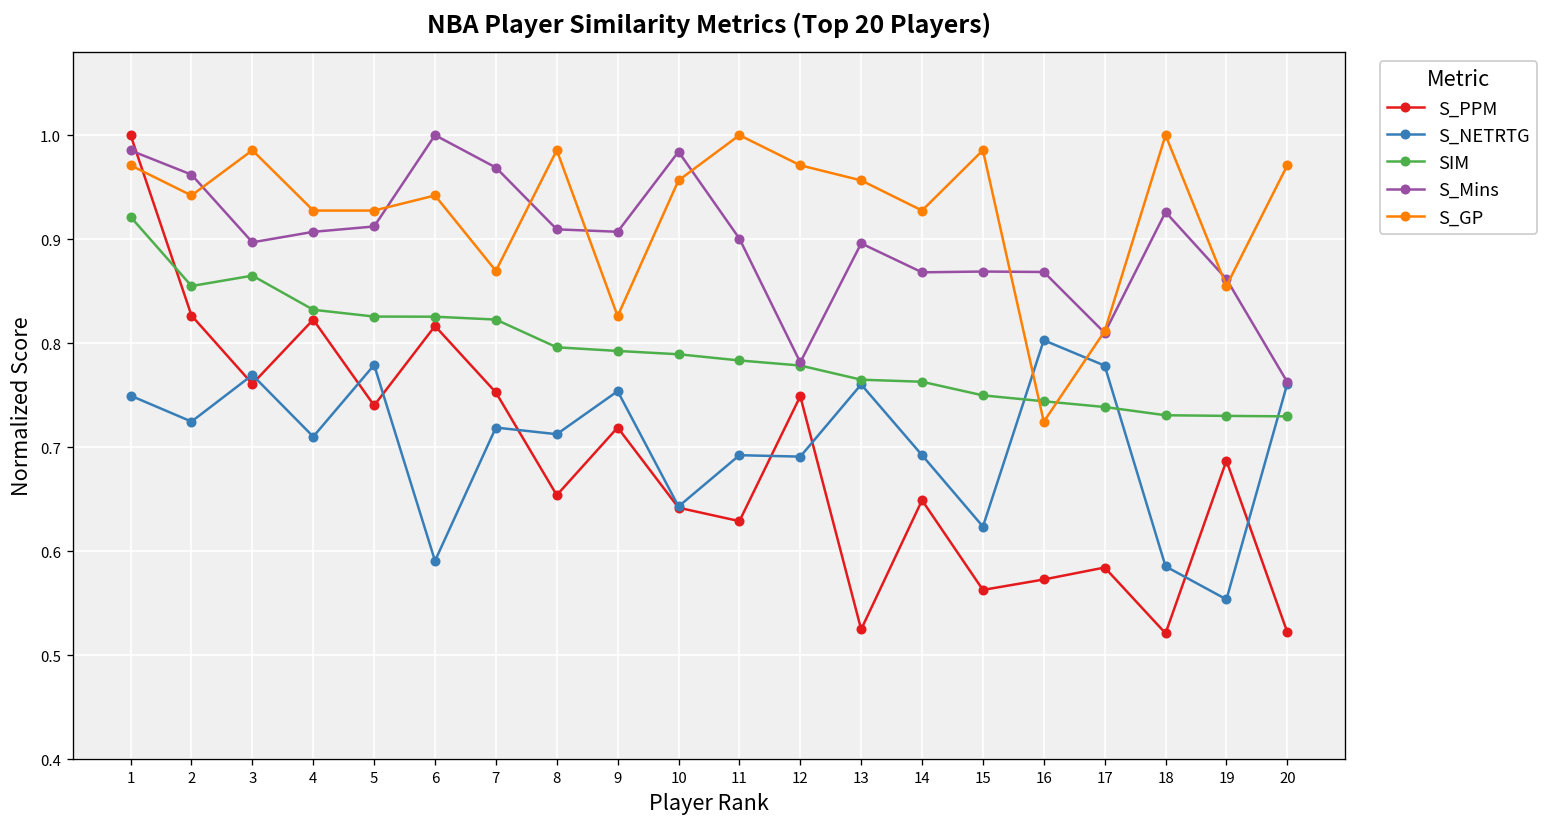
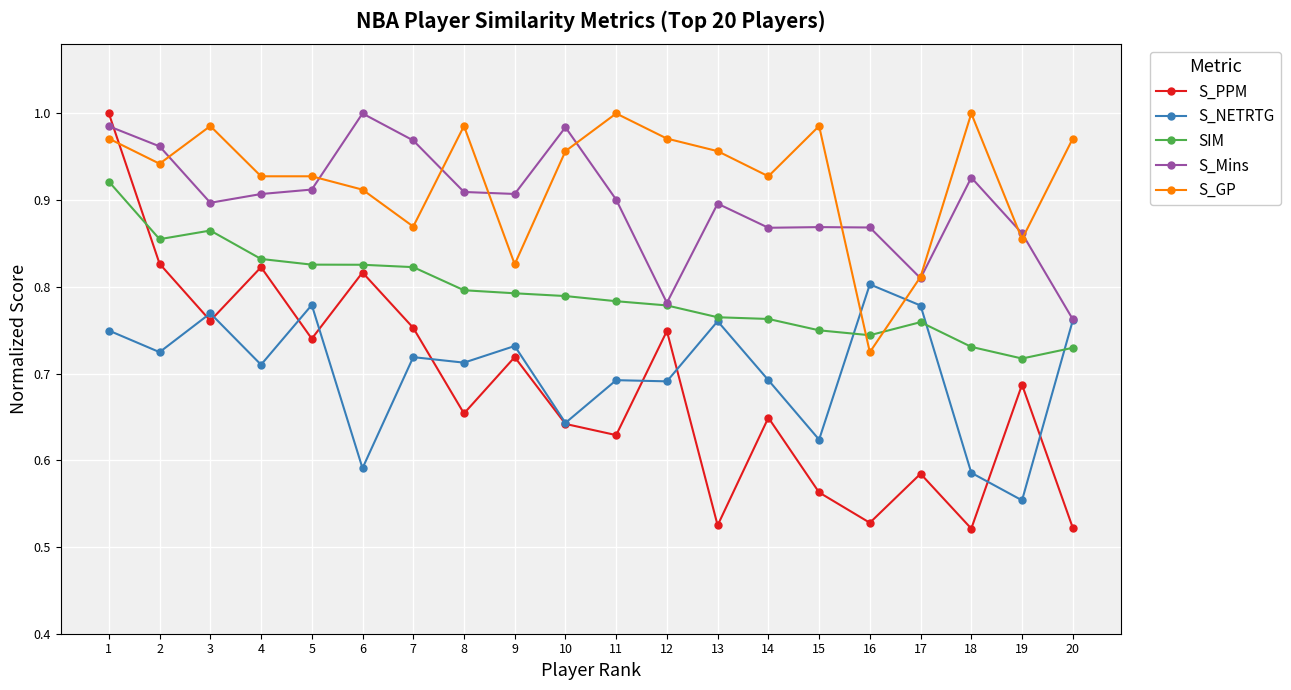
  {
    "S_PPM": {
      "1": 1.00,
      "2": 0.83,
      "3": 0.76,
      "4": 0.82,
      "5": 0.74,
      "6": 0.82,
      "7": 0.75,
      "8": 0.65,
      "9": 0.72,
      "11": 0.63,
      "12": 0.75,
      "13": 0.53,
      "14": 0.65,
      "15": 0.56,
-     "16": 0.57,
+     "16": 0.53,
      "17": 0.58,
      "18": 0.52,
      "19": 0.69,
      "20": 0.52
    },
    "S_NETRTG": {
      "1": 0.75,
      "2": 0.72,
      "3": 0.77,
      "4": 0.71,
      "5": 0.78,
      "6": 0.59,
      "7": 0.72,
      "8": 0.71,
-     "9": 0.75,
+     "9": 0.73,
      "11": 0.69,
      "12": 0.69,
      "13": 0.76,
      "14": 0.69,
      "15": 0.62,
      "16": 0.80,
      "17": 0.78,
      "18": 0.59,
      "19": 0.55
    },
    "SIM": {
      "1": 0.92,
      "2": 0.86,
      "3": 0.86,
      "4": 0.83,
      "5": 0.83,
      "6": 0.83,
      "7": 0.82,
      "8": 0.80,
      "9": 0.79,
      "10": 0.79,
      "11": 0.78,
      "12": 0.78,
      "13": 0.76,
      "14": 0.76,
      "15": 0.75,
      "16": 0.74,
-     "17": 0.74,
+     "17": 0.76,
      "18": 0.73,
-     "19": 0.73,
+     "19": 0.72,
      "20": 0.73
    },
    "S_Mins": {
      "1": 0.99,
      "2": 0.96,
      "3": 0.90,
      "4": 0.91,
      "5": 0.91,
      "6": 1.00,
      "7": 0.97,
      "8": 0.91,
      "9": 0.91,
      "10": 0.98,
      "11": 0.90,
      "12": 0.78,
      "13": 0.90,
      "14": 0.87,
      "15": 0.87,
      "16": 0.87,
      "18": 0.93,
      "19": 0.86
    },
    "S_GP": {
      "1": 0.97,
      "2": 0.94,
      "3": 0.99,
      "4": 0.93,
      "5": 0.93,
-     "6": 0.94,
+     "6": 0.91,
      "7": 0.87,
      "8": 0.99,
      "9": 0.83,
      "10": 0.96,
      "11": 1.00,
      "12": 0.97,
      "13": 0.96,
      "14": 0.93,
      "15": 0.99,
      "16": 0.72,
      "18": 1.00,
      "19": 0.86,
      "20": 0.97
    }
  }
